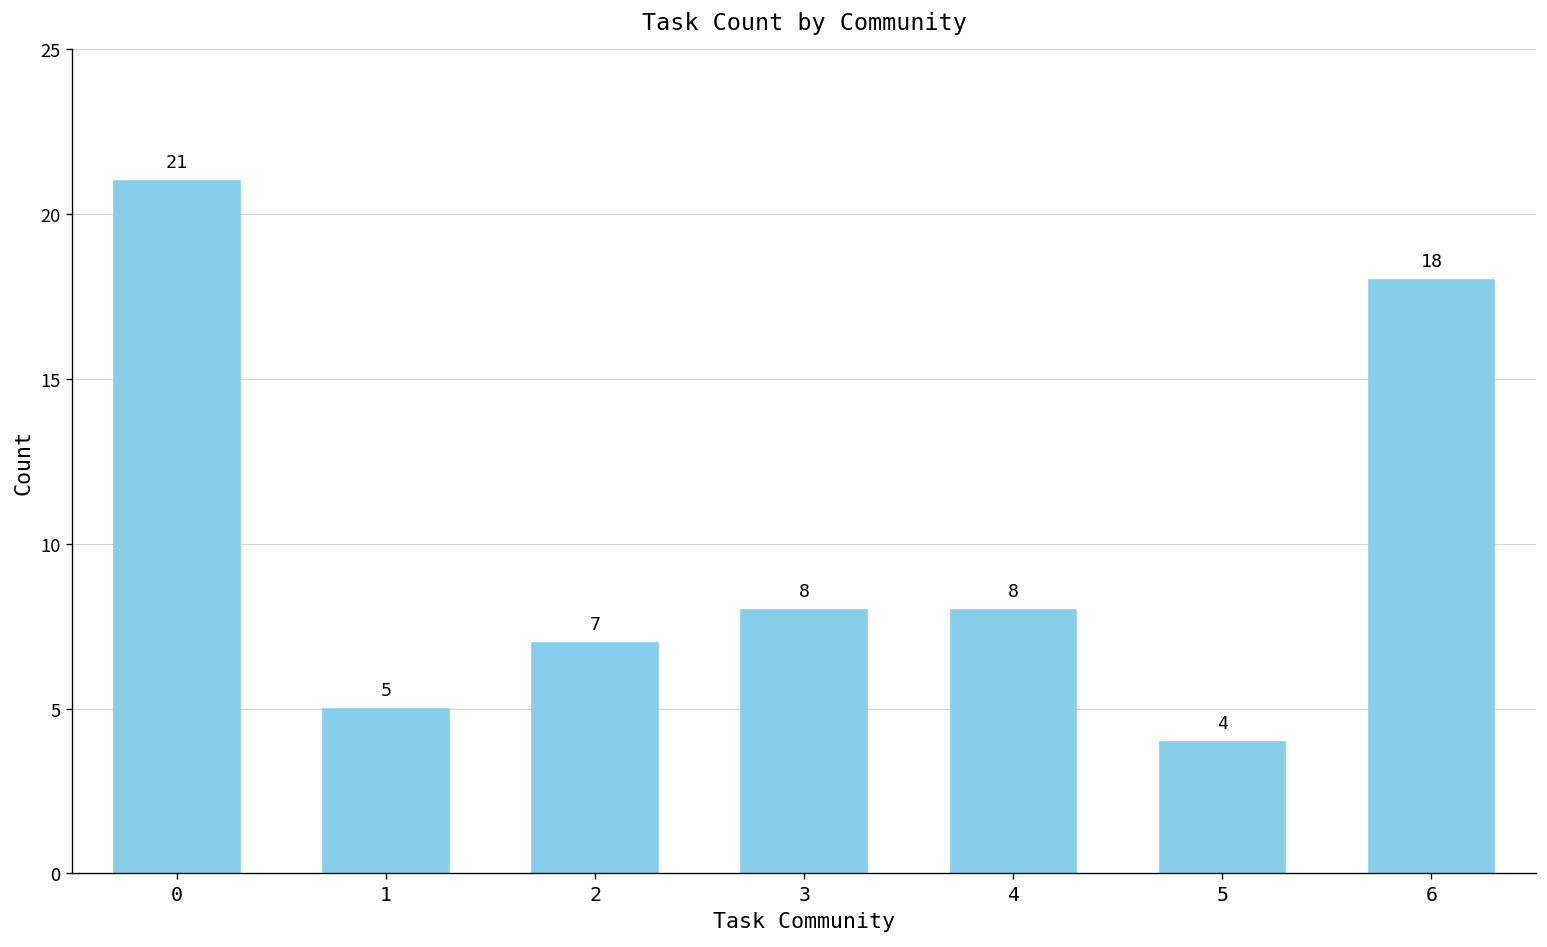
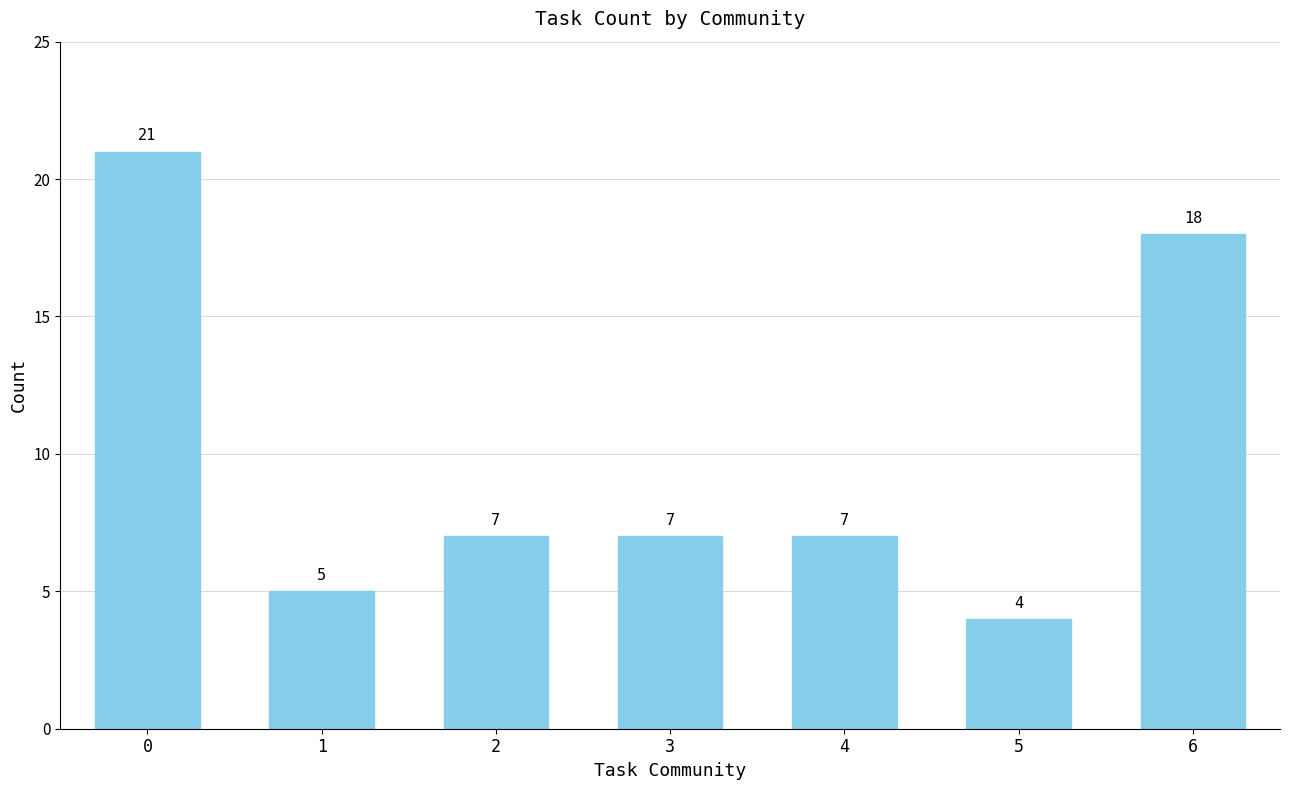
  {
    "0": 21,
    "1": 5,
    "2": 7,
-   "3": 8,
-   "4": 8,
+   "3": 7,
+   "4": 7,
    "5": 4,
    "6": 18
  }
